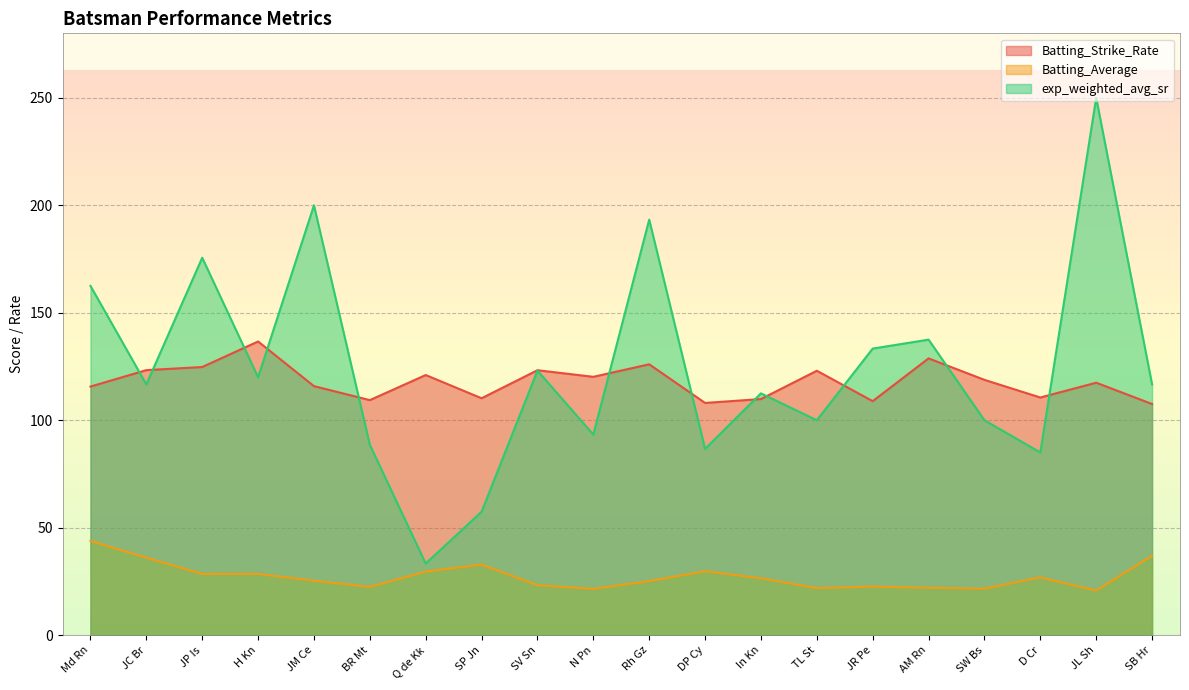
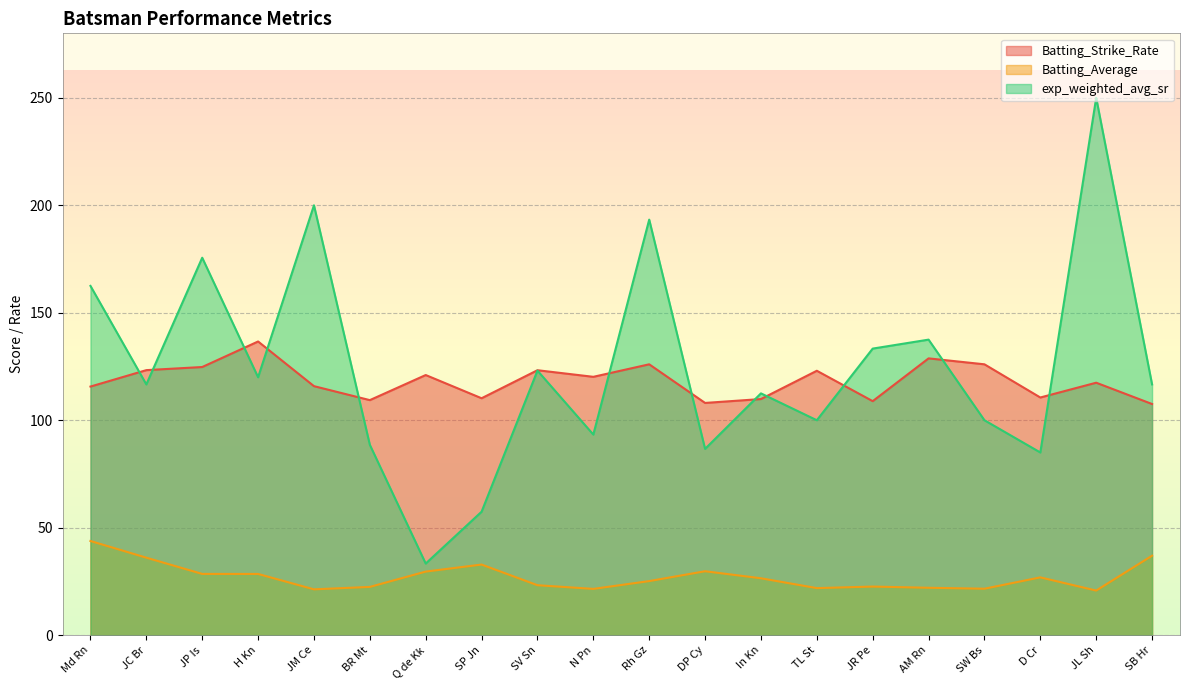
  {
    "Batting_Strike_Rate": {
      "Md Rn": 116,
      "JC Br": 123,
      "JP Is": 125,
      "H Kn": 137,
      "JM Ce": 116,
      "BR Mt": 109,
      "Q de Kk": 121,
      "SP Jn": 110,
      "N Pn": 120,
      "Rh Gz": 126,
      "DP Cy": 108,
      "In Kn": 110,
      "TL St": 123,
      "JR Pe": 109,
      "AM Rn": 129,
-     "SW Bs": 119,
+     "SW Bs": 126,
      "D Cr": 111,
      "JL Sh": 117,
      "SB Hr": 108
    },
    "Batting_Average": {
      "Md Rn": 44,
      "JC Br": 36,
      "JP Is": 29,
      "H Kn": 28,
-     "JM Ce": 25,
+     "JM Ce": 21,
      "BR Mt": 22,
      "Q de Kk": 30,
      "SP Jn": 33,
      "SV Sn": 23,
      "N Pn": 22,
      "Rh Gz": 25,
      "DP Cy": 30,
      "In Kn": 26,
      "TL St": 22,
      "JR Pe": 23,
      "AM Rn": 22,
      "SW Bs": 22,
      "D Cr": 27,
      "JL Sh": 21,
      "SB Hr": 37
    },
    "exp_weighted_avg_sr": {
      "Md Rn": 163,
      "JC Br": 117,
      "JP Is": 176,
      "H Kn": 120,
      "JM Ce": 200,
      "BR Mt": 89,
      "Q de Kk": 33,
      "SP Jn": 57,
      "N Pn": 93,
      "Rh Gz": 193,
      "DP Cy": 87,
      "In Kn": 113,
      "TL St": 100,
      "JR Pe": 133,
      "AM Rn": 138,
      "SW Bs": 100,
      "D Cr": 85,
      "SB Hr": 117
    }
  }
